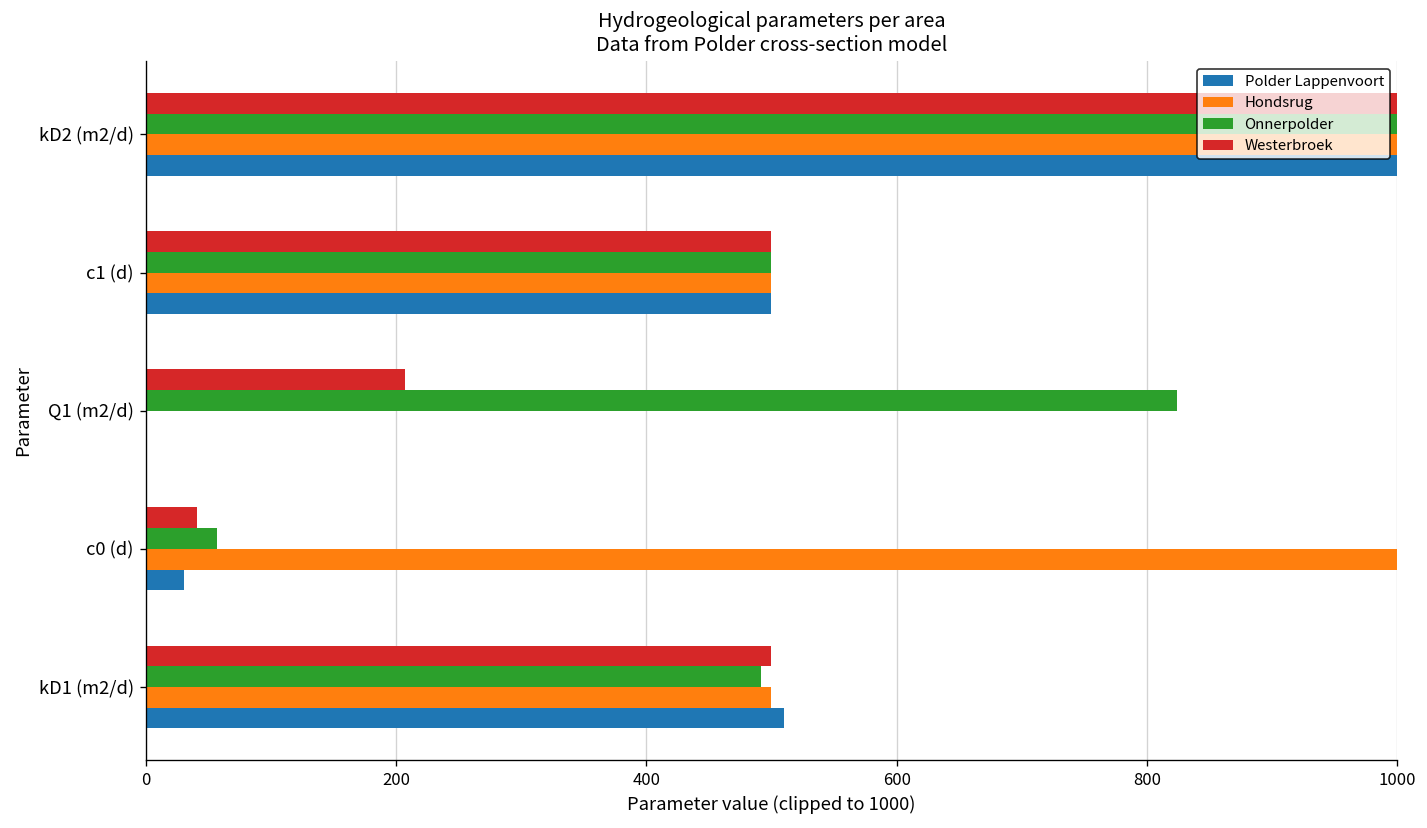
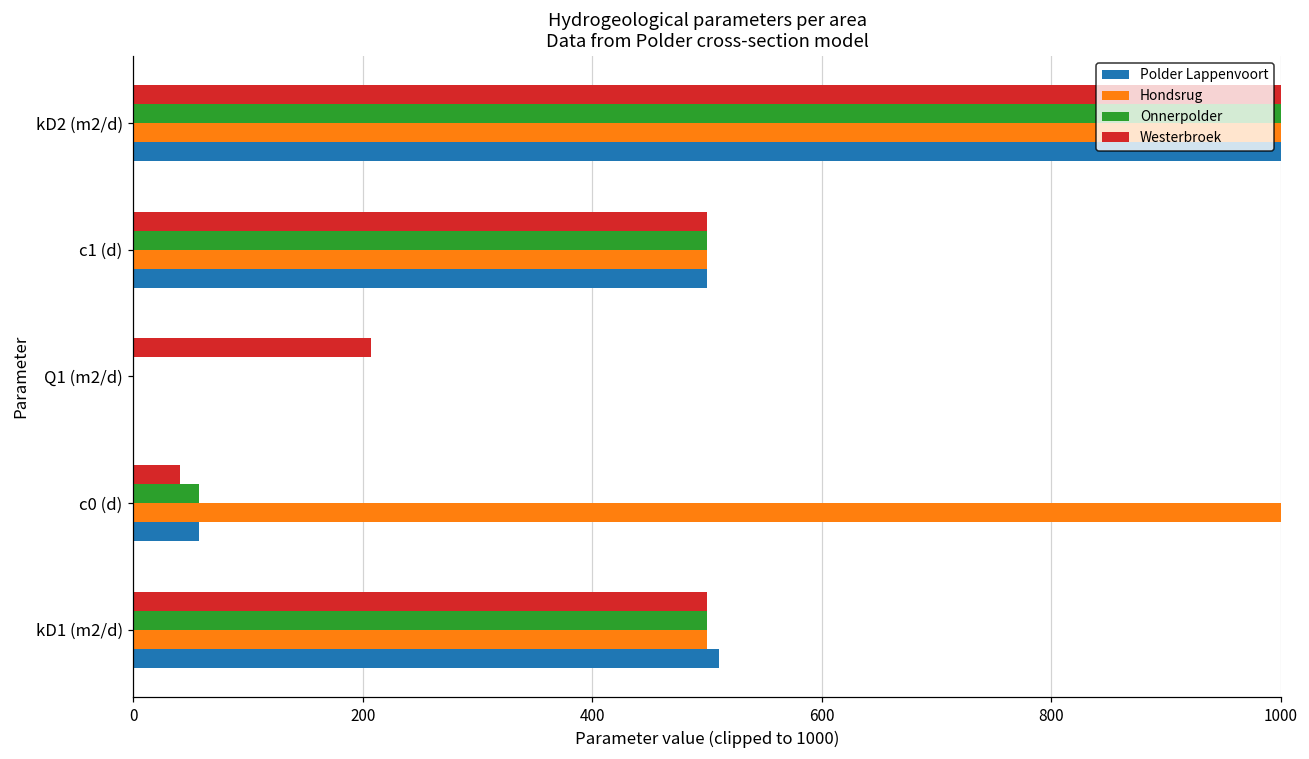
  {
    "Polder Lappenvoort": {
      "kD2 (m2/d)": 1000,
      "c1 (d)": 500,
      "Q1 (m2/d)": 0,
-     "c0 (d)": 31,
+     "c0 (d)": 57,
      "kD1 (m2/d)": 510
    },
    "Hondsrug": {
      "kD2 (m2/d)": 1000,
      "c1 (d)": 500,
      "Q1 (m2/d)": 0,
      "c0 (d)": 1000,
      "kD1 (m2/d)": 500
    },
    "Onnerpolder": {
      "kD2 (m2/d)": 1000,
      "c1 (d)": 500,
-     "Q1 (m2/d)": 824,
+     "Q1 (m2/d)": 0,
      "c0 (d)": 57,
-     "kD1 (m2/d)": 492
+     "kD1 (m2/d)": 500
    },
    "Westerbroek": {
      "kD2 (m2/d)": 1000,
      "c1 (d)": 500,
      "Q1 (m2/d)": 207,
      "c0 (d)": 41,
      "kD1 (m2/d)": 500
    }
  }
